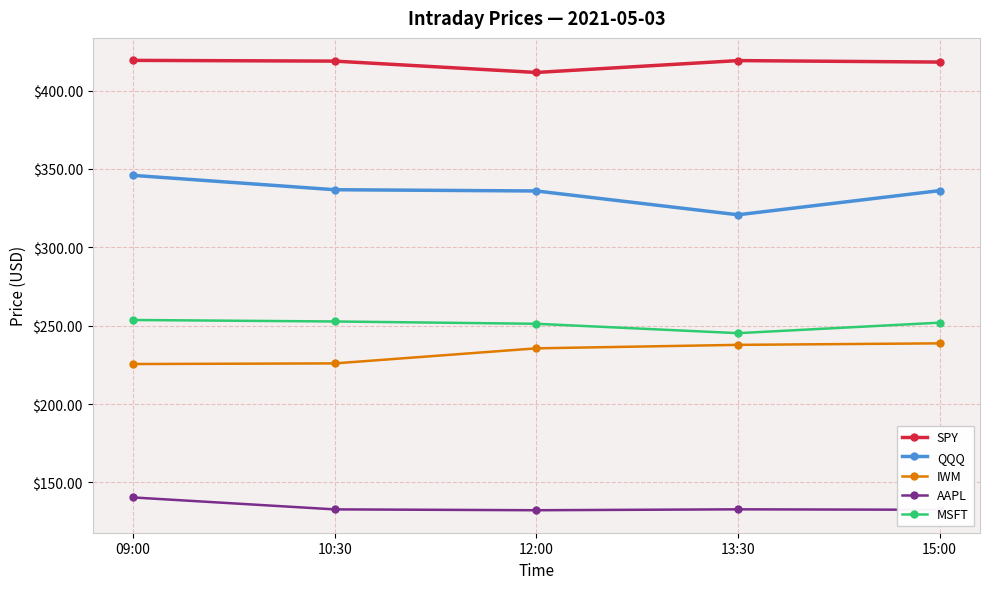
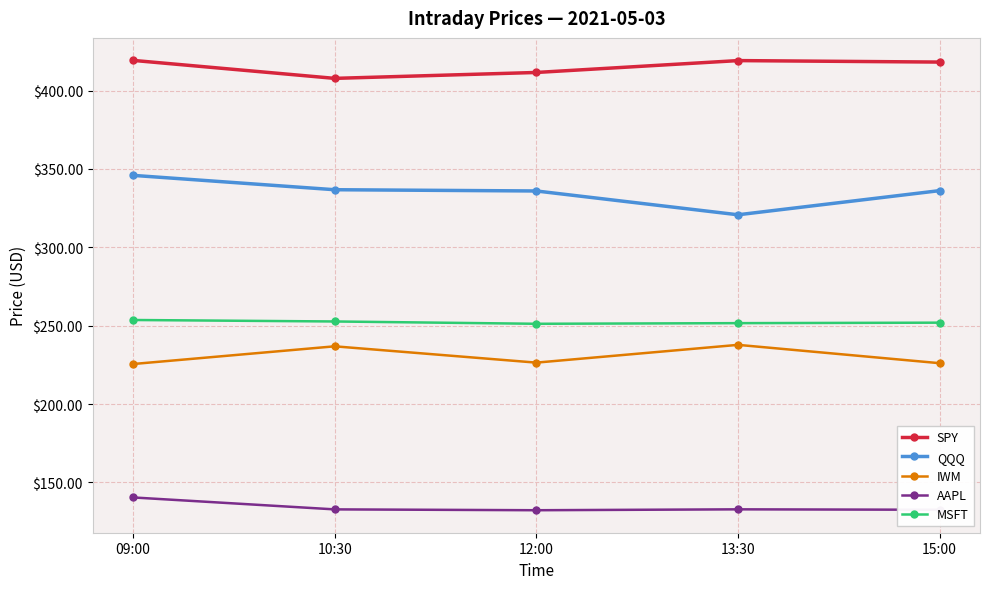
  {
    "SPY": {
      "09:00": "$419",
-     "10:30": "$419",
+     "10:30": "$408",
      "12:00": "$412",
      "13:30": "$419",
      "15:00": "$418"
    },
    "QQQ": {
      "09:00": "$346",
      "10:30": "$337",
      "12:00": "$336",
      "13:30": "$321",
      "15:00": "$336"
    },
    "IWM": {
      "09:00": "$226",
-     "10:30": "$226",
-     "12:00": "$236",
+     "10:30": "$237",
+     "12:00": "$226",
      "13:30": "$238",
-     "15:00": "$239"
+     "15:00": "$226"
    },
    "AAPL": {
      "09:00": "$140",
      "10:30": "$133",
      "12:00": "$132",
      "13:30": "$133"
    },
    "MSFT": {
      "09:00": "$254",
      "10:30": "$253",
      "12:00": "$251",
-     "13:30": "$245",
+     "13:30": "$252",
      "15:00": "$252"
    }
  }
